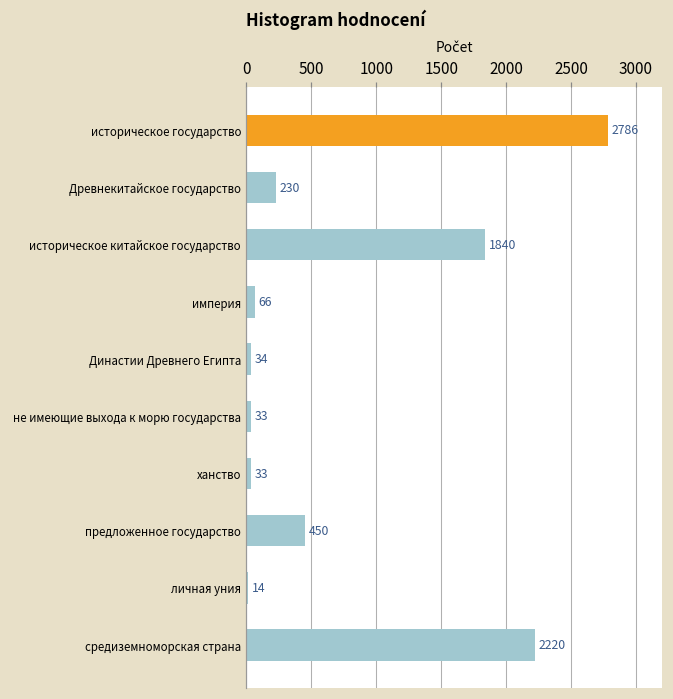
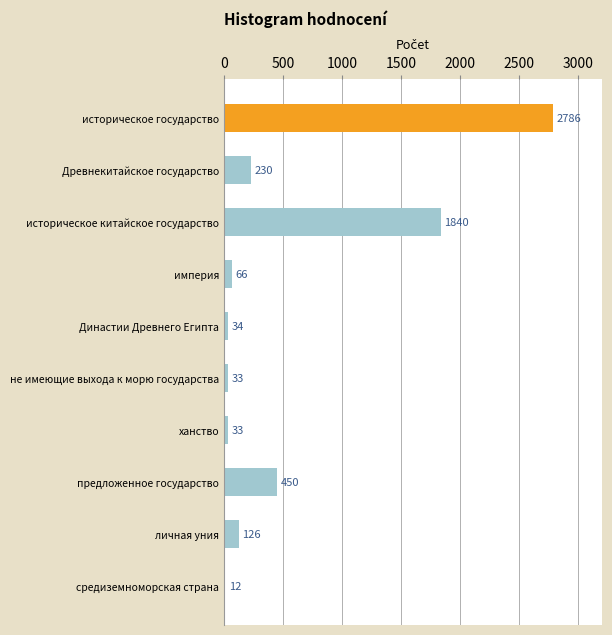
  {
    "историческое государство": 2786,
    "Древнекитайское государство": 230,
    "историческое китайское государство": 1840,
    "империя": 66,
    "Династии Древнего Египта": 34,
    "не имеющие выхода к морю государства": 33,
    "ханство": 33,
    "предложенное государство": 450,
-   "личная уния": 14,
-   "средиземноморская страна": 2220
+   "личная уния": 126,
+   "средиземноморская страна": 12
  }
